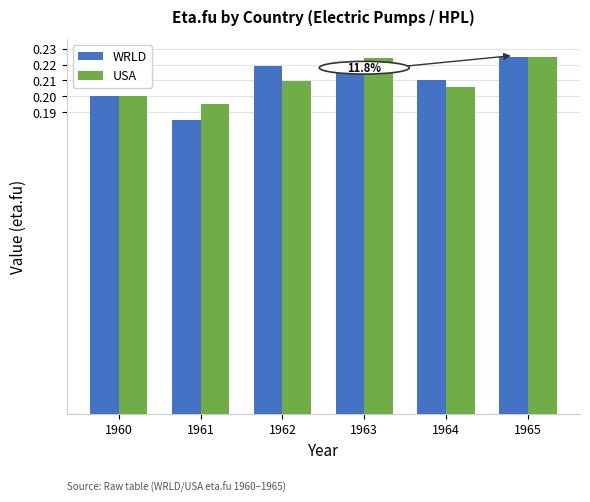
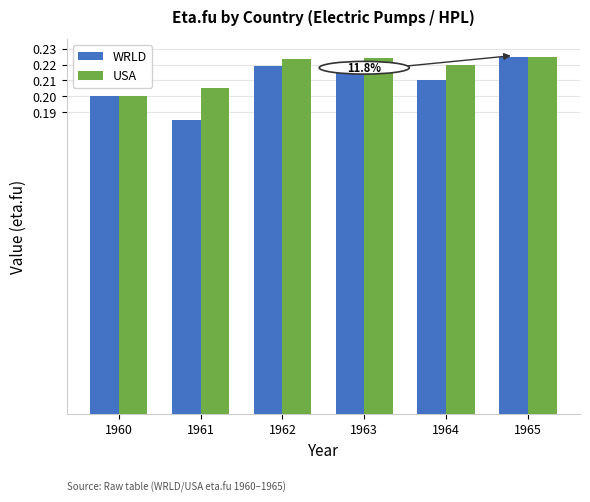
  {
    "WRLD": {
      "1960": 0.200,
      "1961": 0.185,
      "1962": 0.219,
      "1964": 0.210,
      "1965": 0.225
    },
    "USA": {
      "1960": 0.200,
-     "1961": 0.195,
-     "1962": 0.210,
-     "1964": 0.206,
+     "1961": 0.205,
+     "1962": 0.223,
+     "1964": 0.220,
      "1965": 0.225
    }
  }
